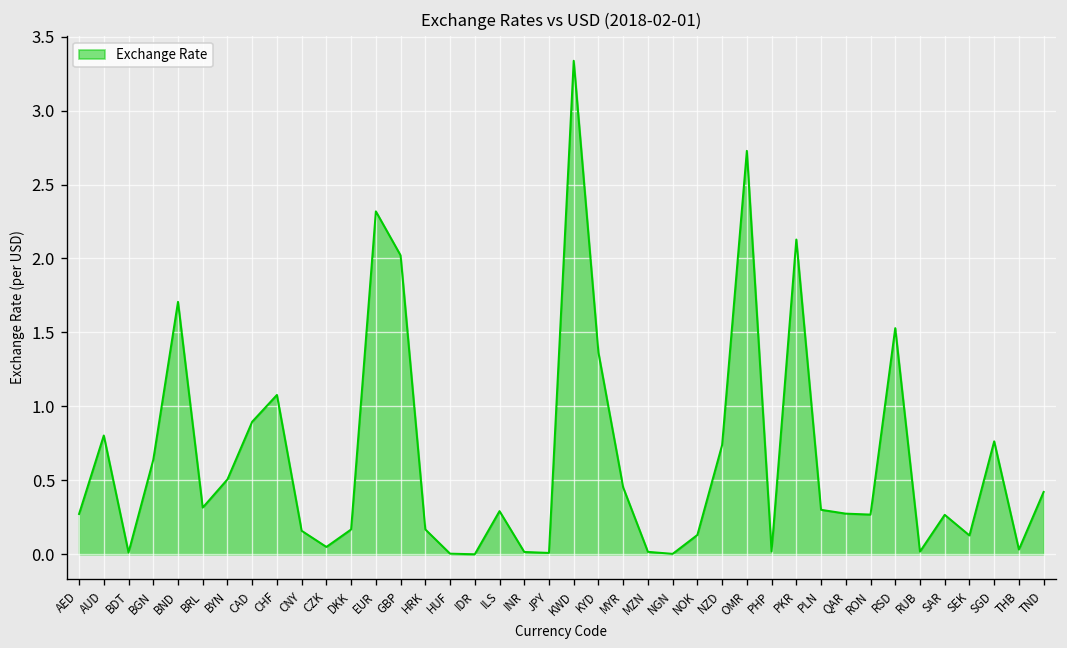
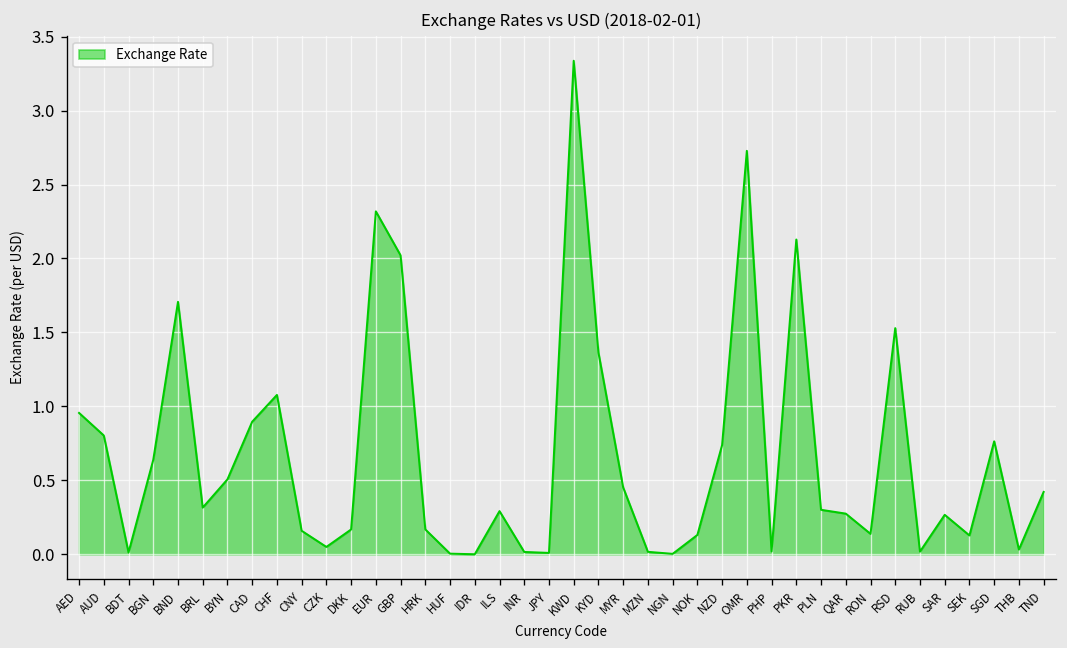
  {
-   "AED": 0.27,
+   "AED": 0.96,
    "AUD": 0.80,
    "BDT": 0.01,
    "BGN": 0.64,
    "BND": 1.71,
    "BRL": 0.32,
    "BYN": 0.51,
    "CAD": 0.90,
    "CHF": 1.08,
    "CNY": 0.16,
    "CZK": 0.05,
    "DKK": 0.17,
    "EUR": 2.32,
    "GBP": 2.02,
    "HRK": 0.17,
    "HUF": 0.00,
    "IDR": 0.00,
    "ILS": 0.29,
    "INR": 0.02,
    "JPY": 0.01,
    "KWD": 3.34,
    "KYD": 1.36,
    "MYR": 0.45,
    "MZN": 0.02,
    "NGN": 0.00,
    "NOK": 0.13,
    "NZD": 0.74,
    "OMR": 2.73,
    "PHP": 0.02,
    "PKR": 2.13,
    "PLN": 0.30,
    "QAR": 0.27,
-   "RON": 0.27,
+   "RON": 0.14,
    "RSD": 1.53,
    "RUB": 0.02,
    "SAR": 0.27,
    "SEK": 0.13,
    "SGD": 0.76,
    "THB": 0.03,
    "TND": 0.42
  }
